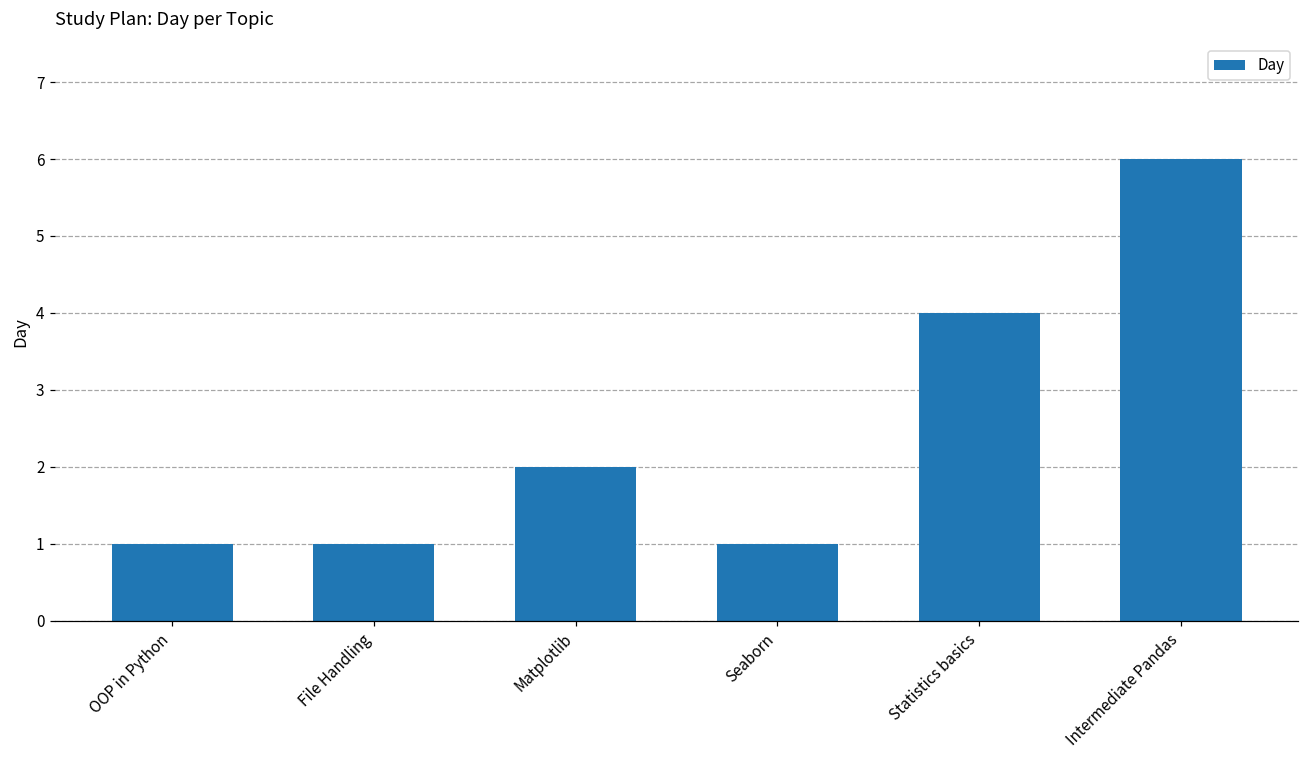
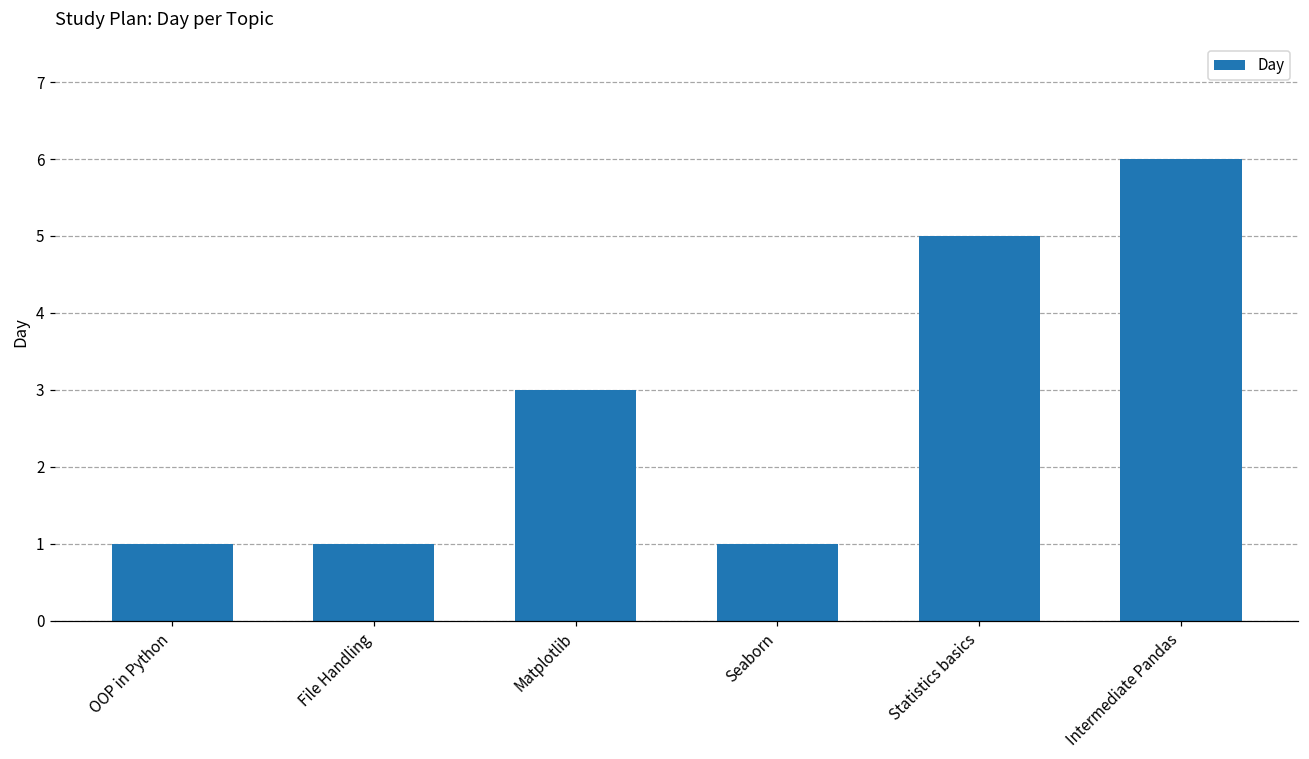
  {
    "OOP in Python": 1,
    "File Handling": 1,
-   "Matplotlib": 2,
+   "Matplotlib": 3,
    "Seaborn": 1,
-   "Statistics basics": 4,
+   "Statistics basics": 5,
    "Intermediate Pandas": 6
  }
